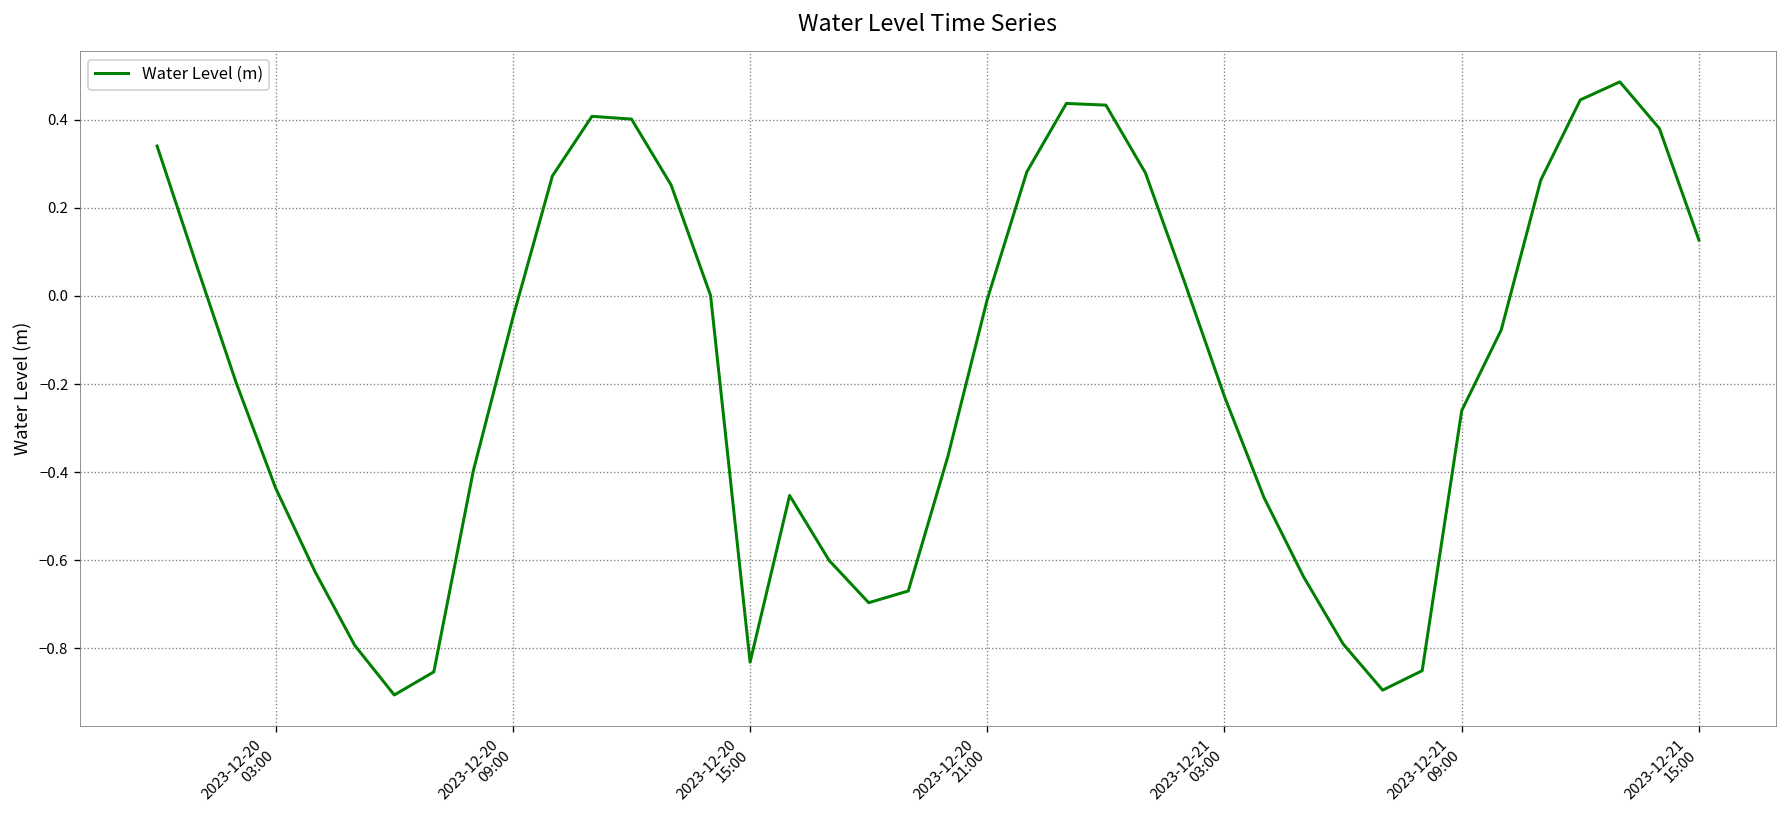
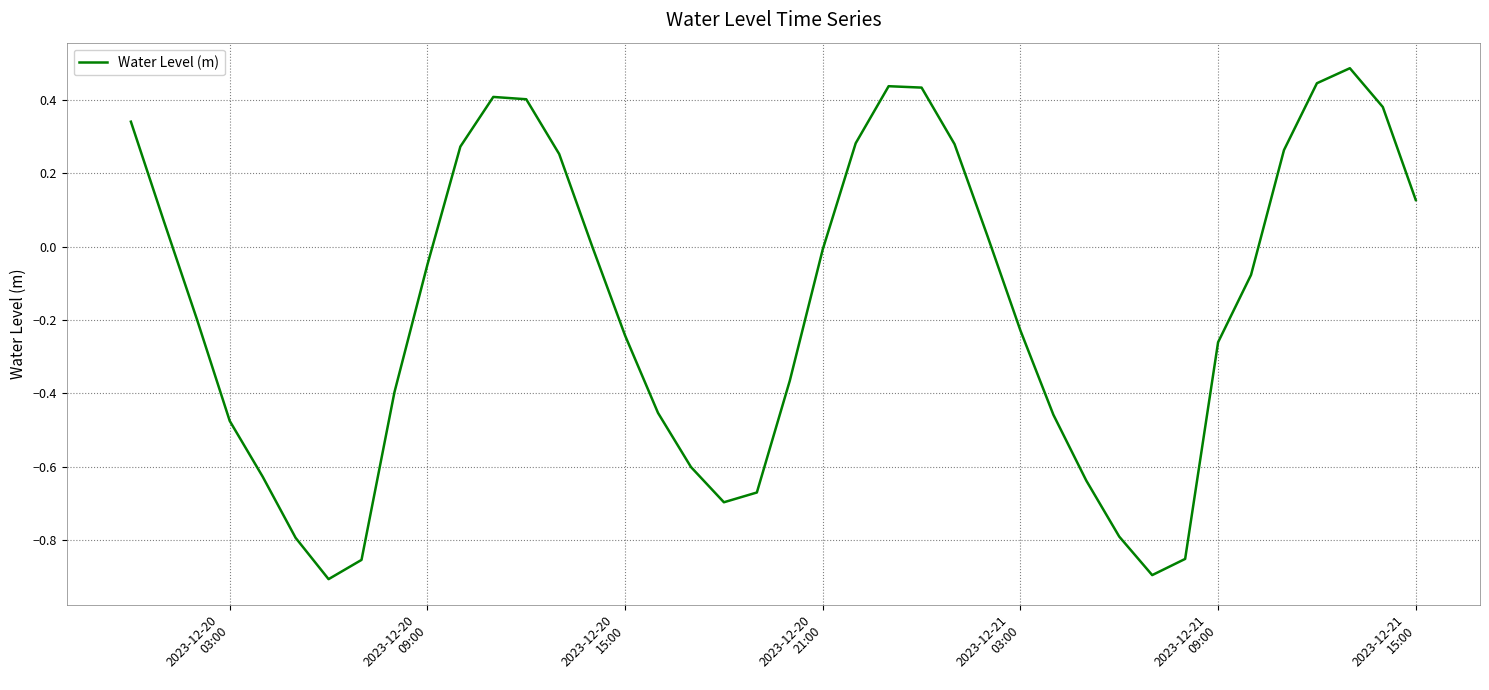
  {
-   "2023-12-20 03:00": -0.44,
+   "2023-12-20 03:00": -0.47,
    "2023-12-20 09:00": -0.05,
-   "2023-12-20 15:00": -0.83,
+   "2023-12-20 15:00": -0.24,
    "2023-12-20 21:00": -0.01,
    "2023-12-21 03:00": -0.23,
    "2023-12-21 09:00": -0.26,
    "2023-12-21 15:00": 0.13
  }
